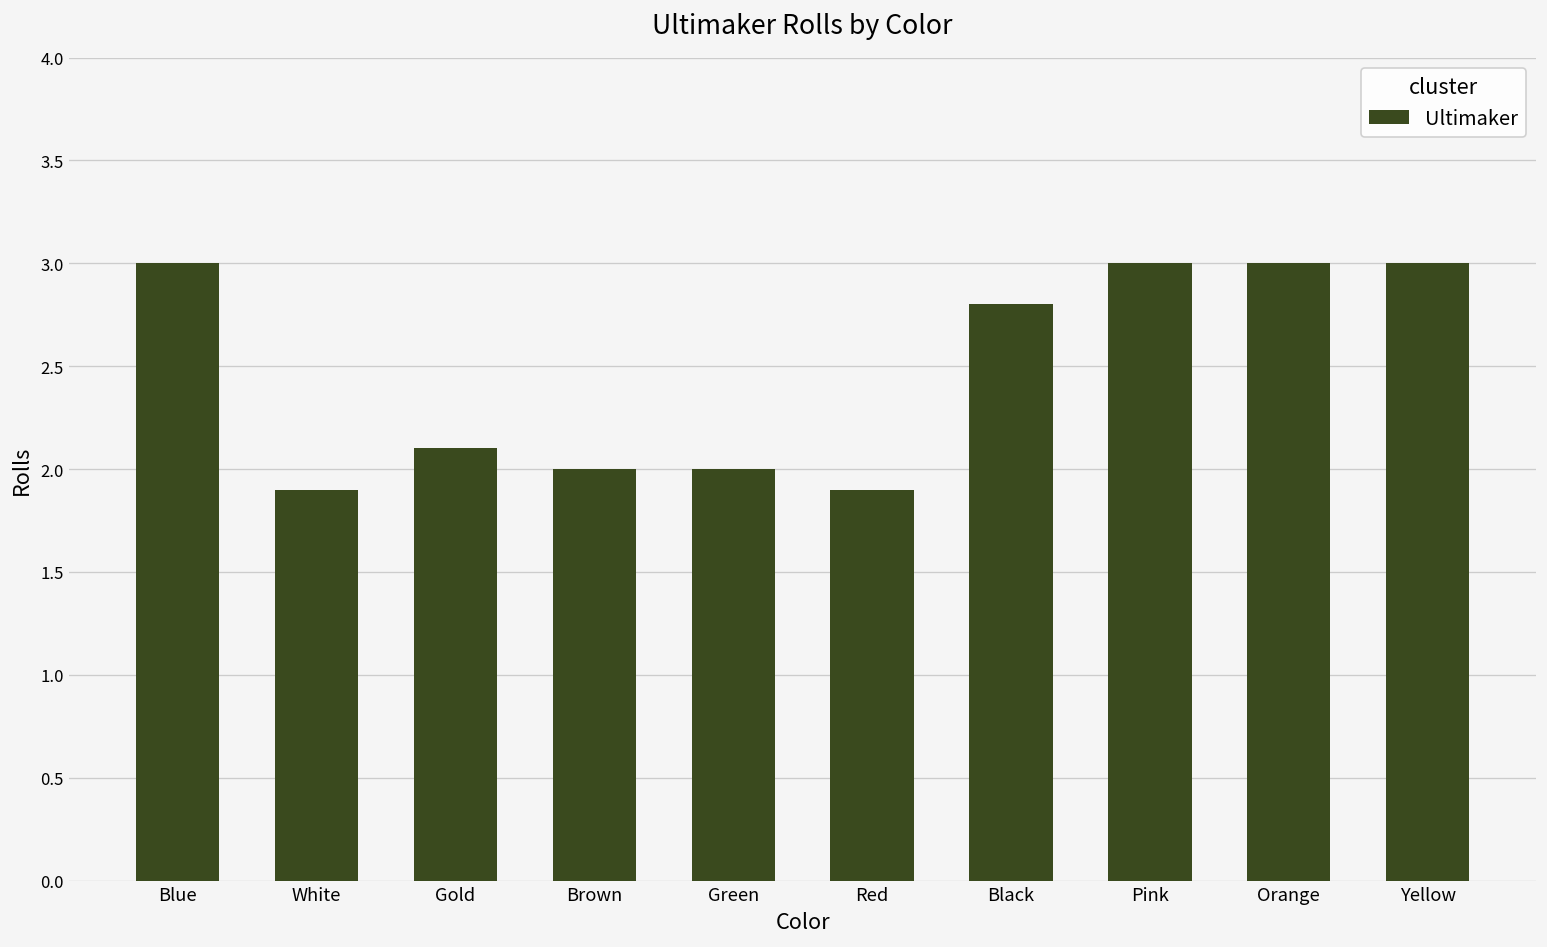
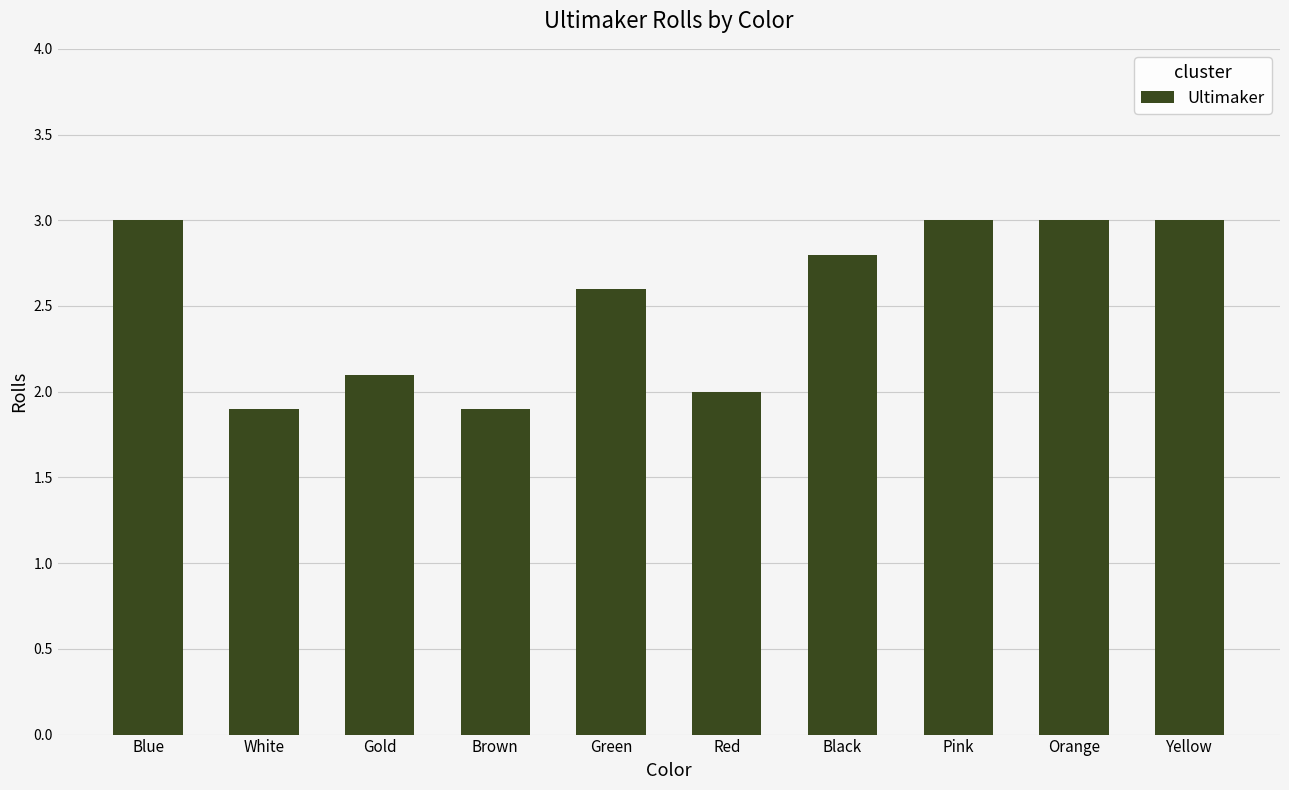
  {
    "Blue": 3.0,
    "White": 1.9,
    "Gold": 2.1,
-   "Brown": 2.0,
-   "Green": 2.0,
-   "Red": 1.9,
+   "Brown": 1.9,
+   "Green": 2.6,
+   "Red": 2.0,
    "Black": 2.8,
    "Pink": 3.0,
    "Orange": 3.0,
    "Yellow": 3.0
  }
